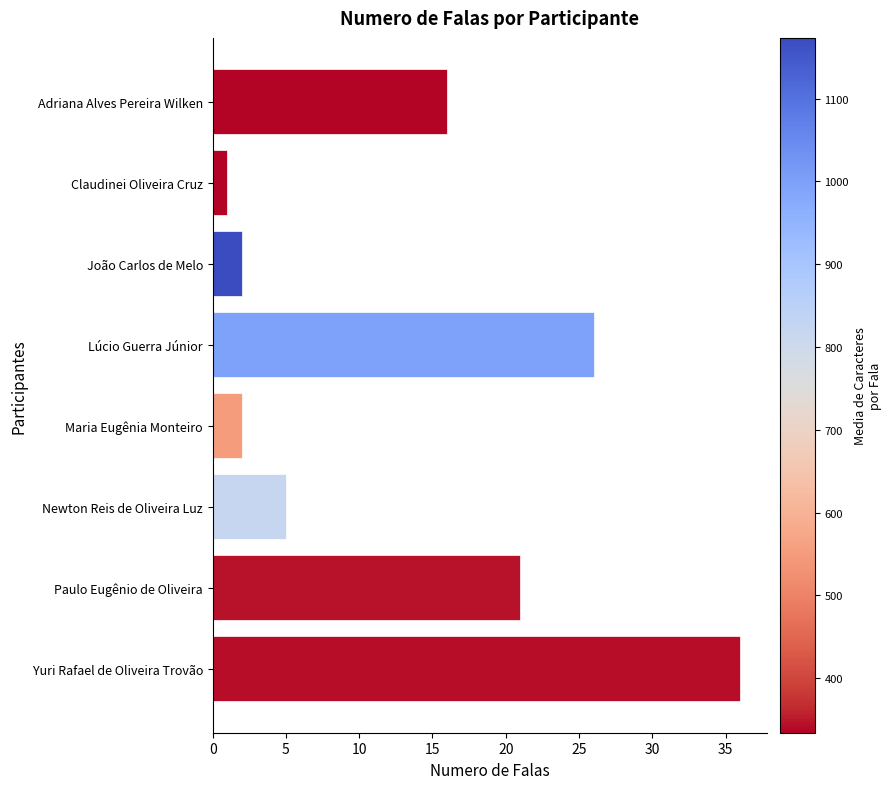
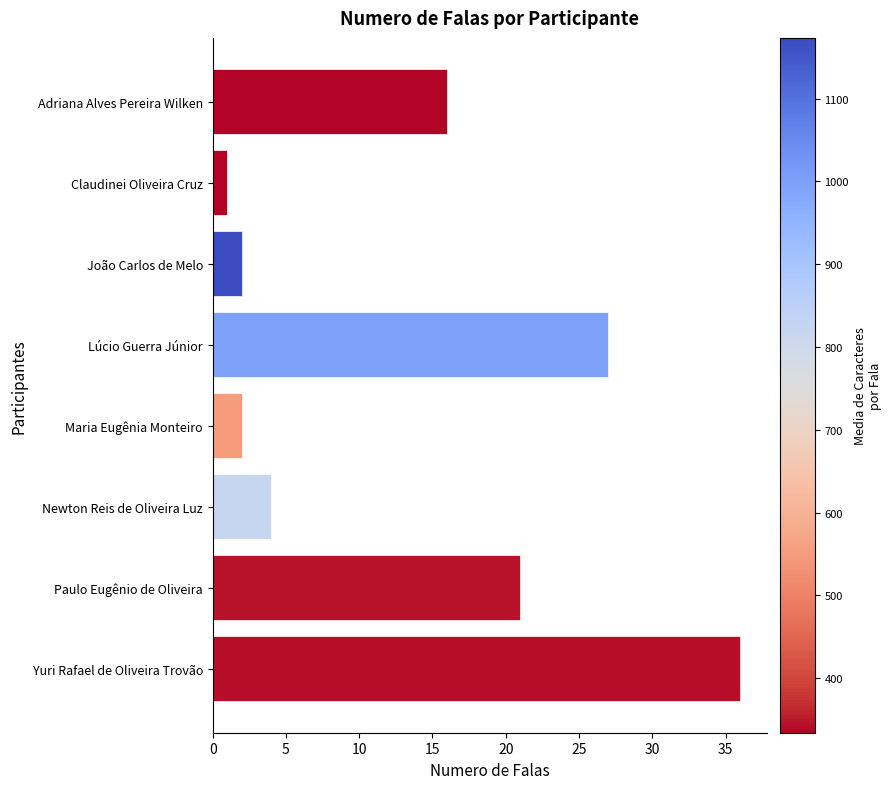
  {
    "Adriana Alves Pereira Wilken": 16,
    "Claudinei Oliveira Cruz": 1,
    "João Carlos de Melo": 2,
-   "Lúcio Guerra Júnior": 26,
+   "Lúcio Guerra Júnior": 27,
    "Maria Eugênia Monteiro": 2,
-   "Newton Reis de Oliveira Luz": 5,
+   "Newton Reis de Oliveira Luz": 4,
    "Paulo Eugênio de Oliveira": 21,
    "Yuri Rafael de Oliveira Trovão": 36
  }
